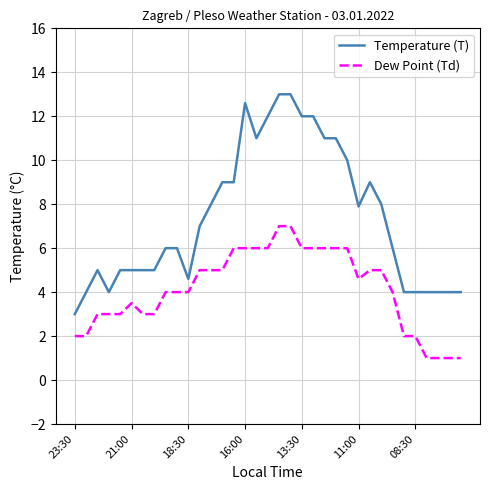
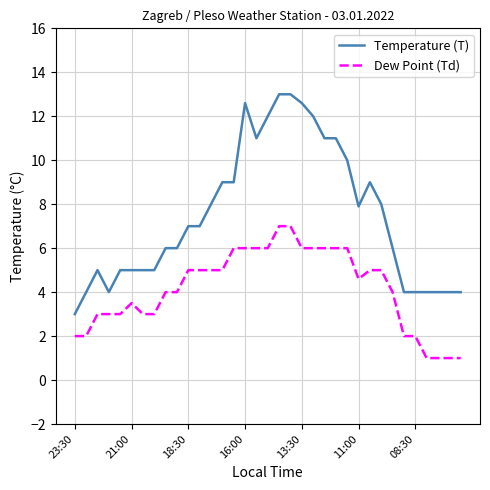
  {
    "Temperature (T)": {
      "23:30": 3.0,
      "21:00": 5.0,
-     "18:30": 4.6,
+     "18:30": 7.0,
      "16:00": 12.6,
-     "13:30": 12.0,
+     "13:30": 12.6,
      "11:00": 7.9,
      "08:30": 4.0
    },
    "Dew Point (Td)": {
      "23:30": 2,
      "21:00": 3.5,
-     "18:30": 4,
+     "18:30": 5,
      "16:00": 6,
      "13:30": 6,
      "11:00": 4.6,
      "08:30": 2
    }
  }
